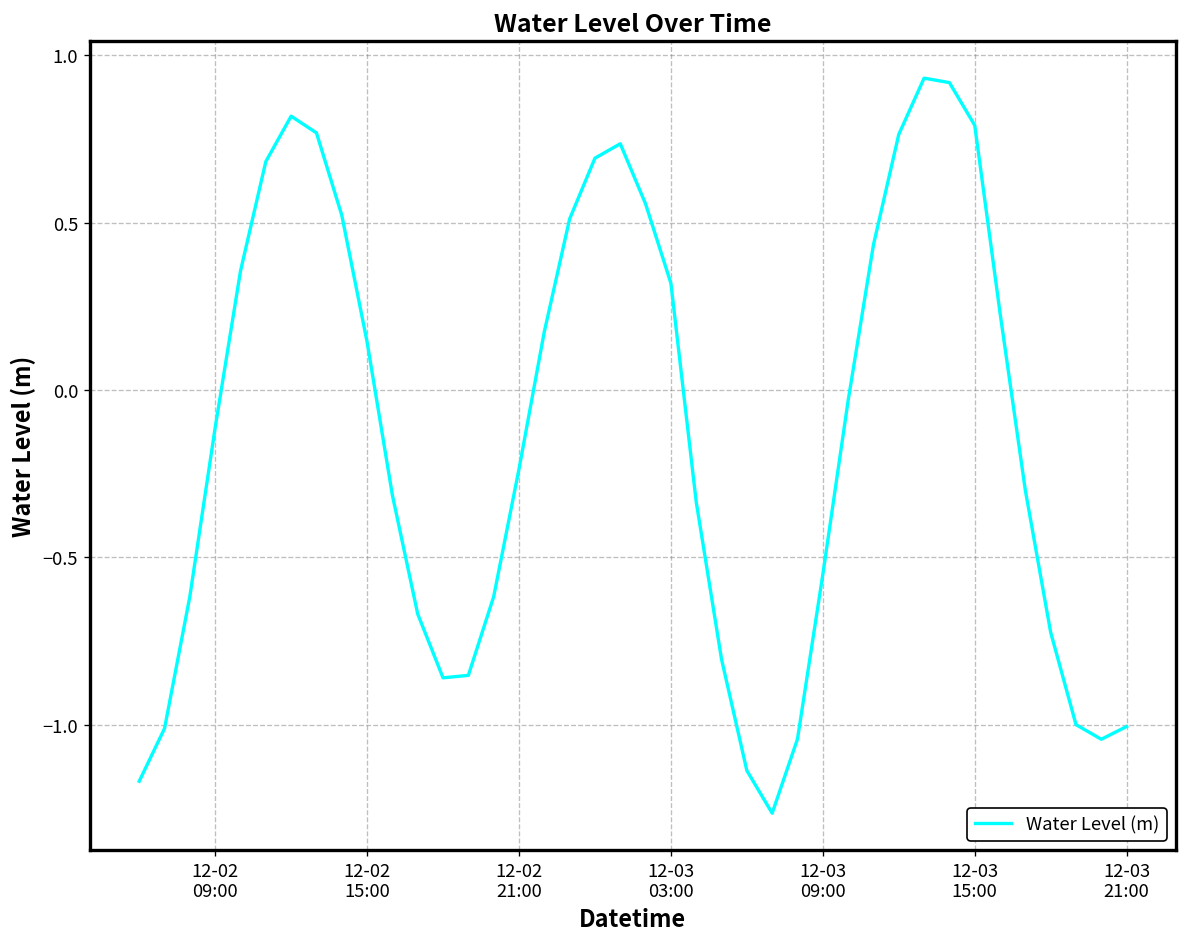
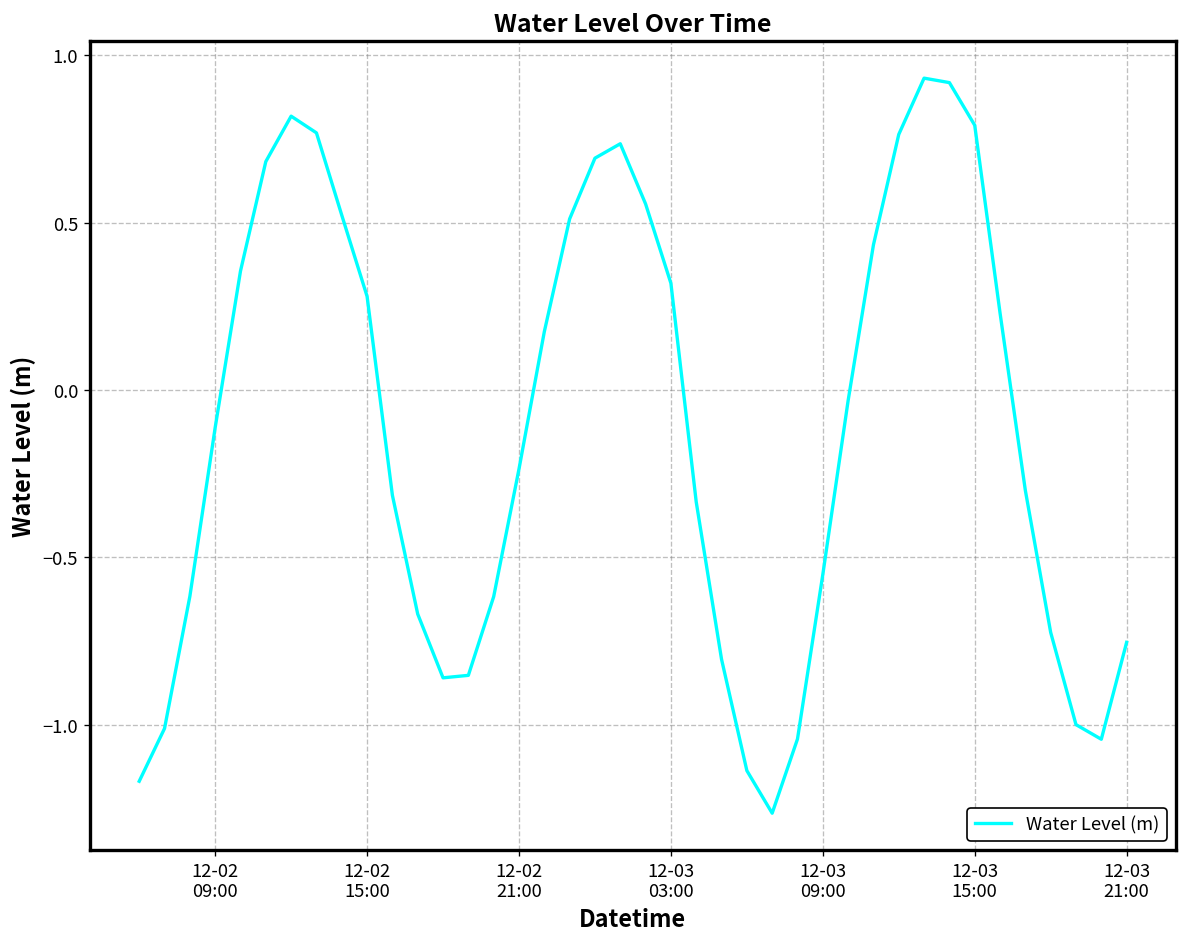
  {
    "12-02 09:00": -0.11,
-   "12-02 15:00": 0.14,
+   "12-02 15:00": 0.28,
    "12-02 21:00": -0.24,
    "12-03 03:00": 0.32,
    "12-03 09:00": -0.55,
    "12-03 15:00": 0.79,
-   "12-03 21:00": -1.00
+   "12-03 21:00": -0.75
  }
